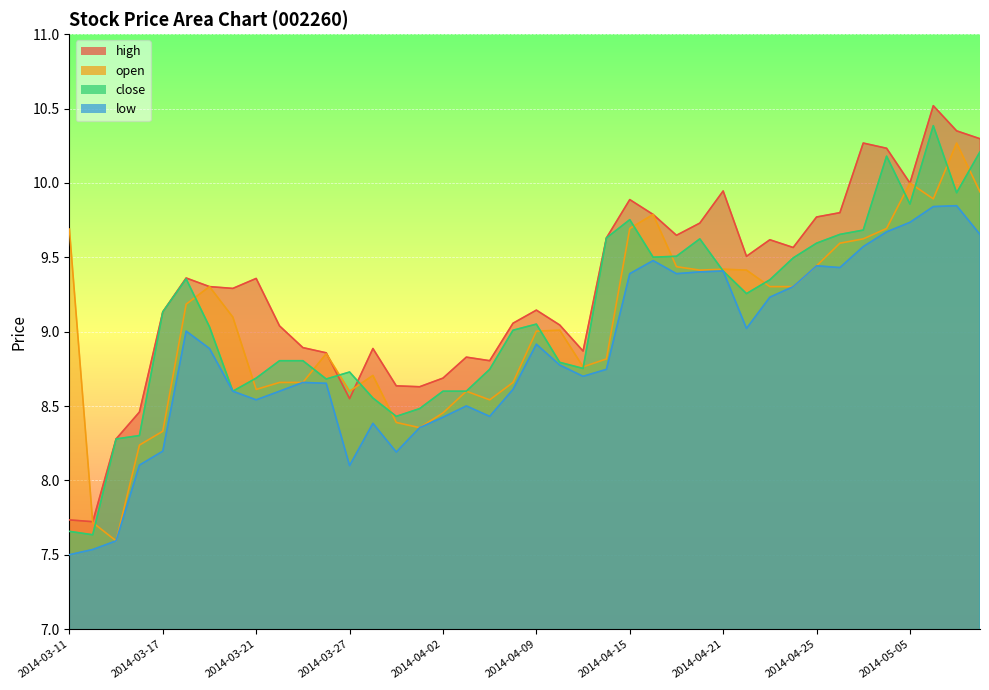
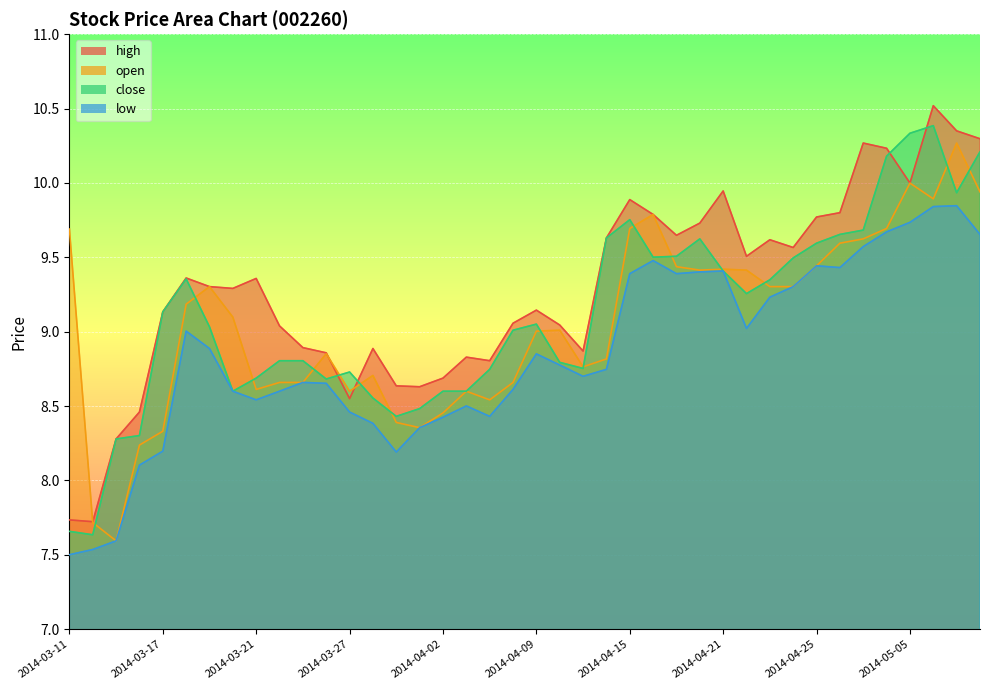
  {
    "high": {
      "2014-03-11": 7.74,
      "2014-03-21": 9.36,
      "2014-03-27": 8.55,
      "2014-04-02": 8.69,
      "2014-04-09": 9.15,
      "2014-04-15": 9.89,
      "2014-04-21": 9.95,
      "2014-04-25": 9.77
    },
    "open": {
      "2014-03-11": 9.69,
      "2014-03-17": 8.33,
      "2014-03-21": 8.61,
      "2014-03-27": 8.60,
      "2014-04-02": 8.45,
      "2014-04-09": 9.00,
      "2014-04-15": 9.69
    },
    "close": {
      "2014-03-11": 7.66,
      "2014-03-21": 8.69,
      "2014-03-27": 8.73,
      "2014-04-02": 8.60,
      "2014-04-09": 9.05,
      "2014-04-15": 9.75,
      "2014-04-25": 9.60,
-     "2014-05-05": 9.86
+     "2014-05-05": 10.33
    },
    "low": {
      "2014-03-11": 7.50,
      "2014-03-17": 8.20,
      "2014-03-21": 8.54,
-     "2014-03-27": 8.10,
+     "2014-03-27": 8.46,
      "2014-04-02": 8.43,
-     "2014-04-09": 8.92,
+     "2014-04-09": 8.85,
      "2014-04-15": 9.39,
      "2014-05-05": 9.74
    }
  }
